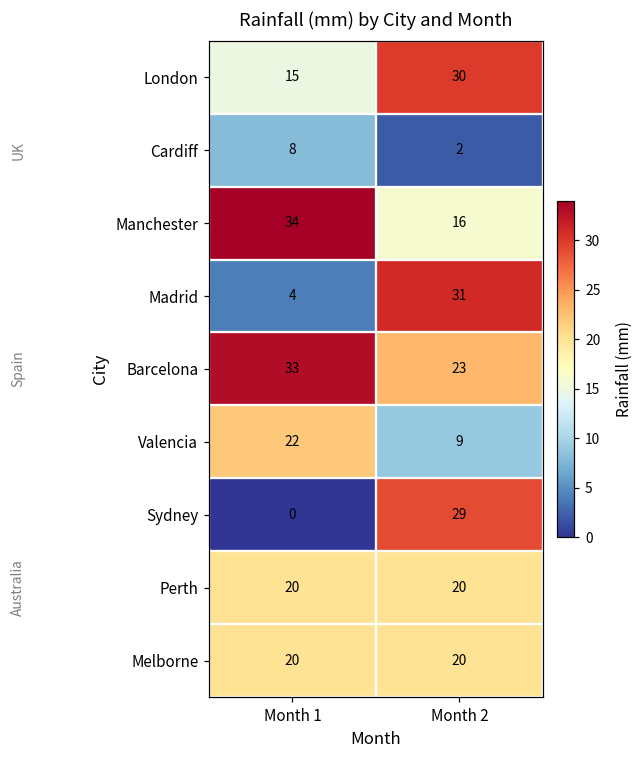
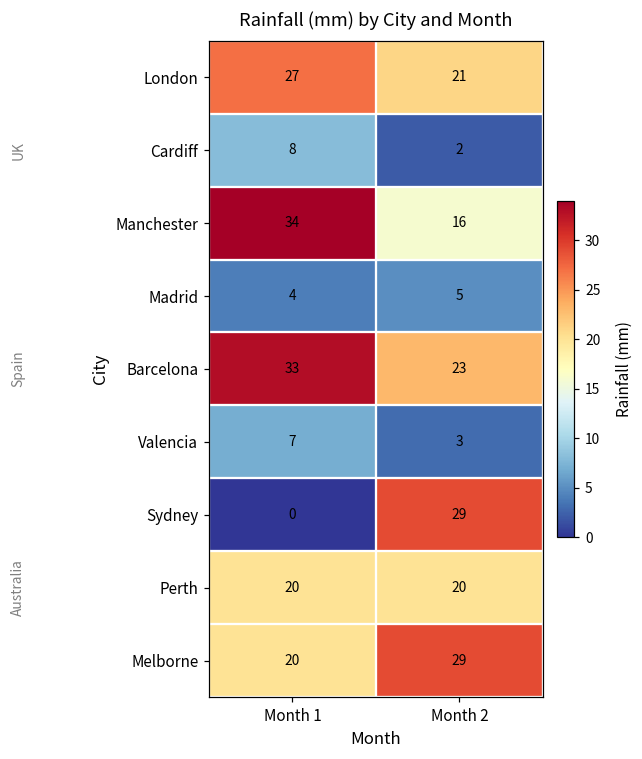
  {
    "London": {
-     "Month 1": 15,
-     "Month 2": 30
+     "Month 1": 27,
+     "Month 2": 21
    },
    "Cardiff": {
      "Month 1": 8,
      "Month 2": 2
    },
    "Manchester": {
      "Month 1": 34,
      "Month 2": 16
    },
    "Madrid": {
      "Month 1": 4,
-     "Month 2": 31
+     "Month 2": 5
    },
    "Barcelona": {
      "Month 1": 33,
      "Month 2": 23
    },
    "Valencia": {
-     "Month 1": 22,
-     "Month 2": 9
+     "Month 1": 7,
+     "Month 2": 3
    },
    "Sydney": {
      "Month 1": 0,
      "Month 2": 29
    },
    "Perth": {
      "Month 1": 20,
      "Month 2": 20
    },
    "Melborne": {
      "Month 1": 20,
-     "Month 2": 20
+     "Month 2": 29
    }
  }
